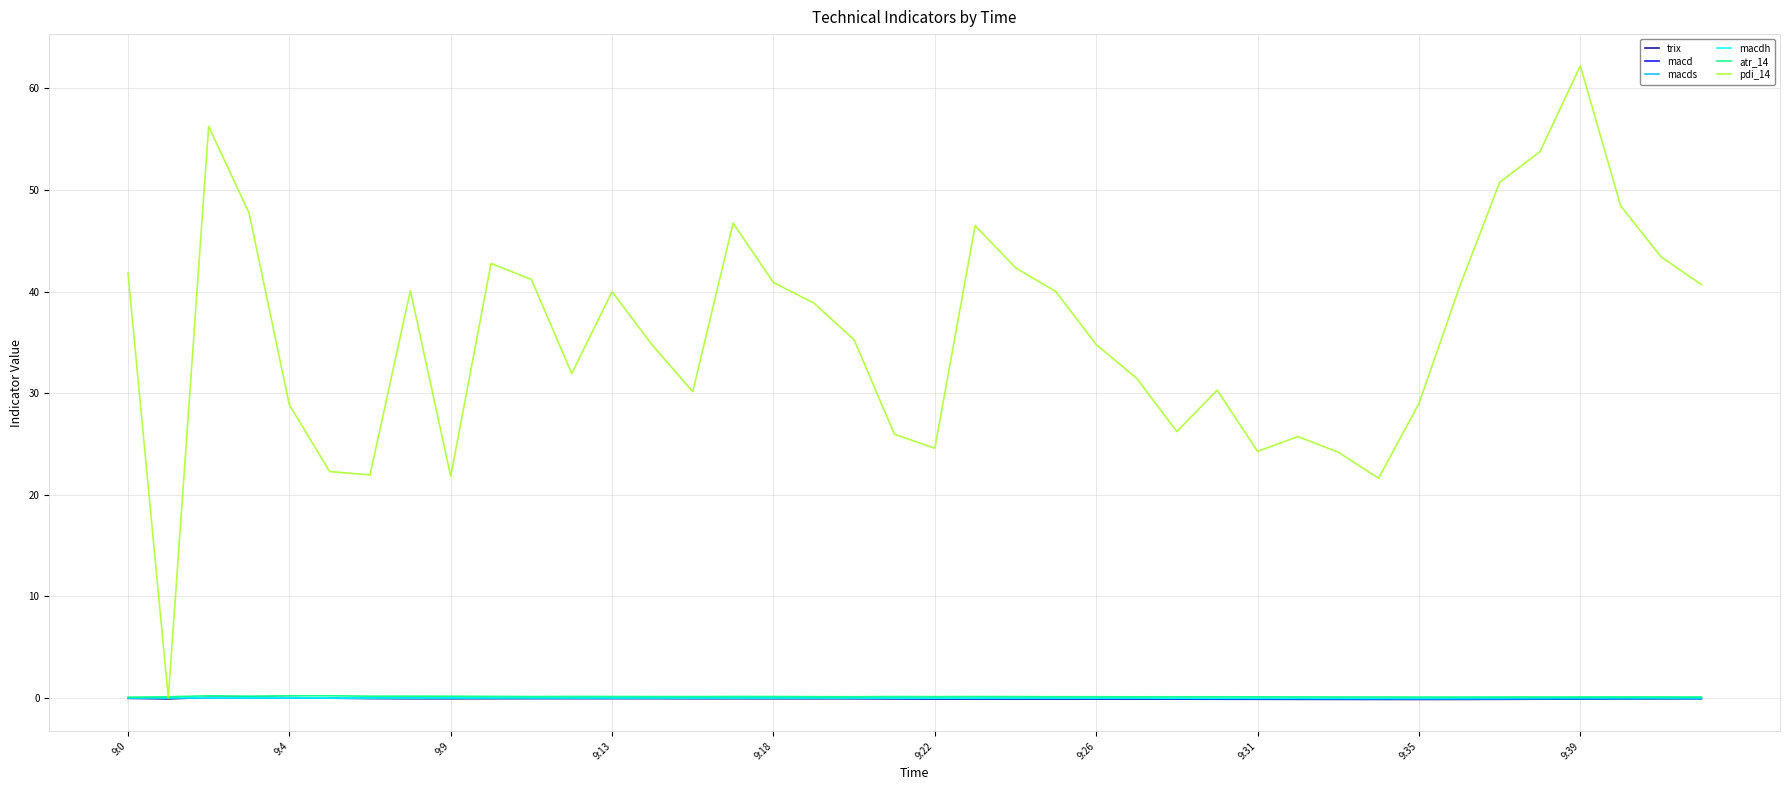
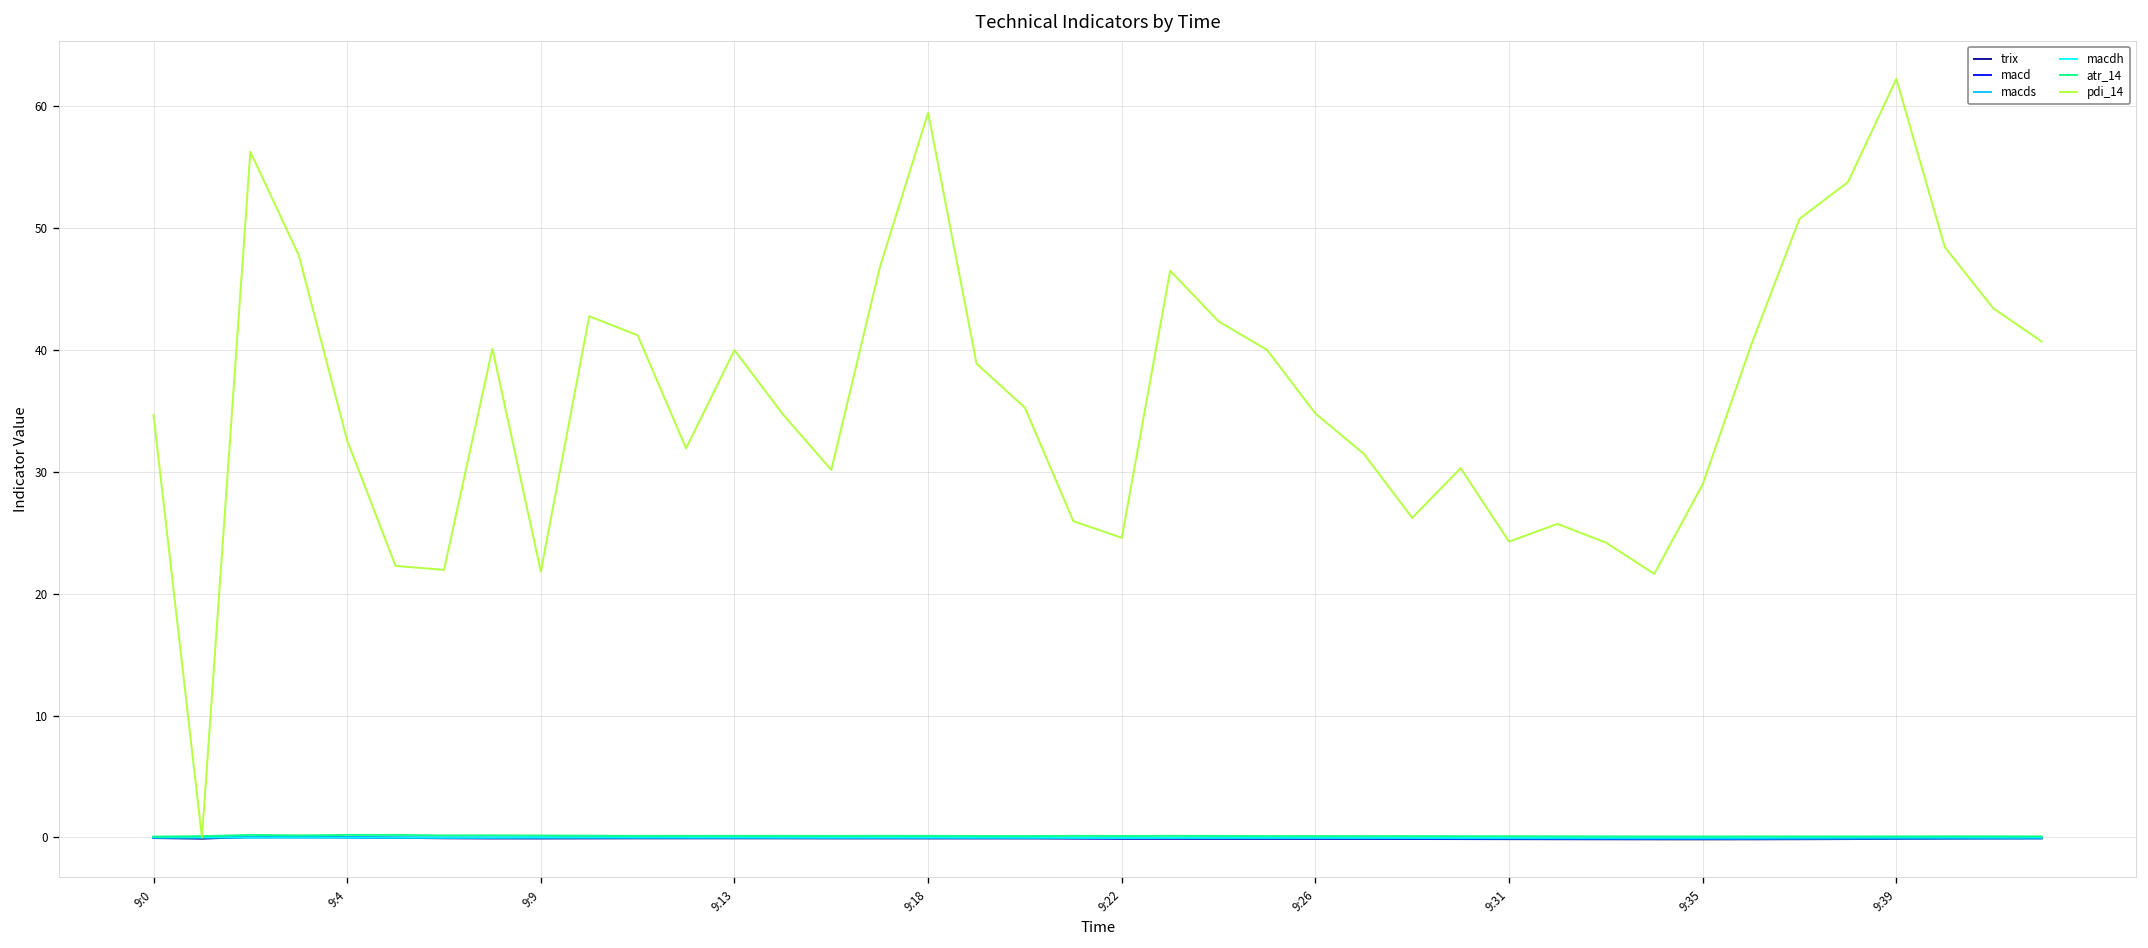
  {
    "pdi_14": {
-     "9:0": 41.8,
-     "9:4": 28.9,
+     "9:0": 34.7,
+     "9:4": 32.6,
      "9:9": 21.8,
      "9:13": 40.0,
-     "9:18": 40.9,
+     "9:18": 59.5,
      "9:22": 24.6,
      "9:26": 34.8,
      "9:31": 24.3,
      "9:35": 29.0,
      "9:39": 62.2
    }
  }
